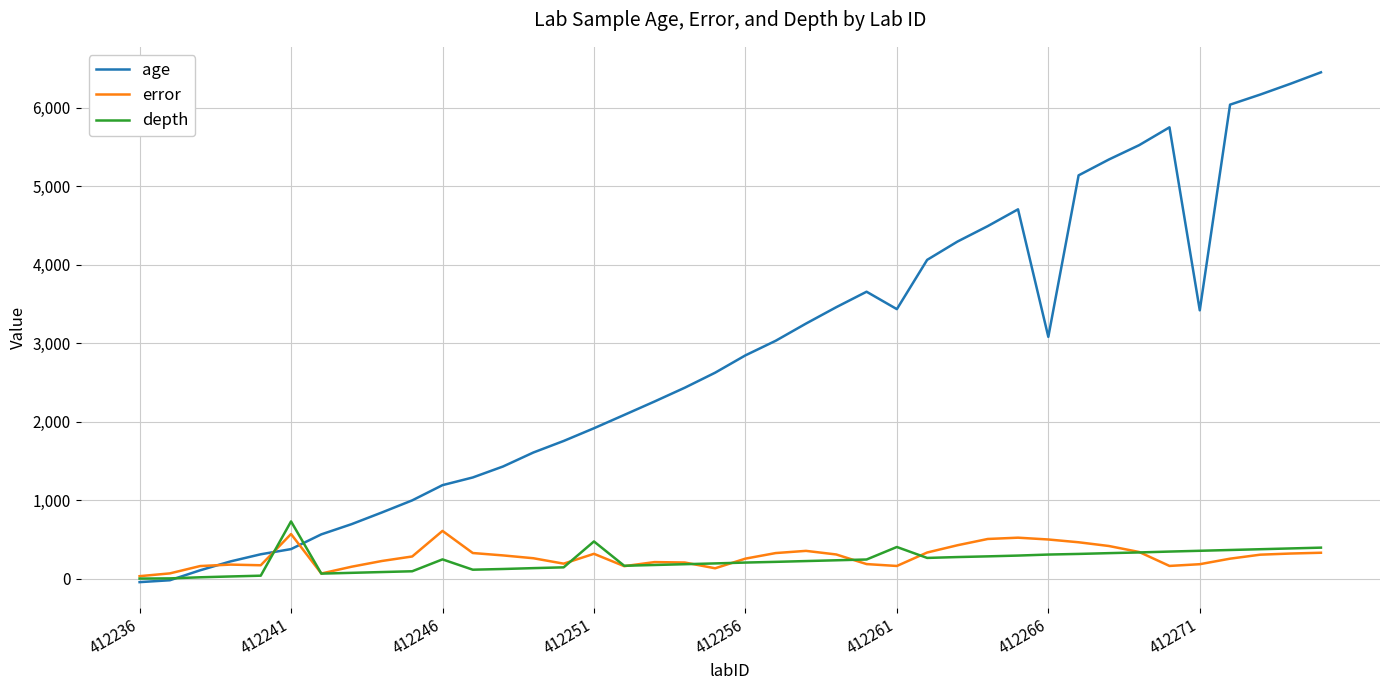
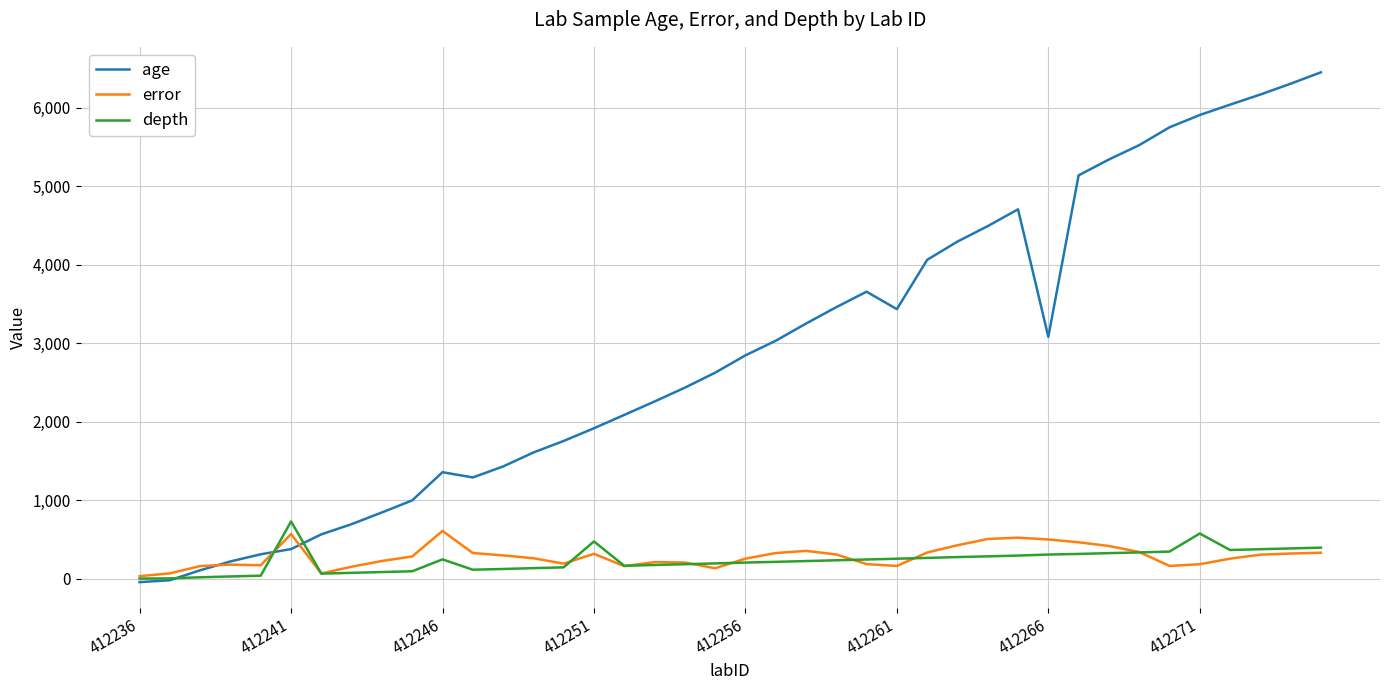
  {
    "age": {
      "412236": "0",
      "412241": "400",
-     "412246": "1,200",
+     "412246": "1,400",
      "412251": "1,900",
      "412256": "2,800",
      "412261": "3,400",
      "412266": "3,100",
-     "412271": "3,400"
+     "412271": "5,900"
    },
    "error": {
      "412241": "600",
      "412246": "600",
      "412251": "300",
      "412256": "300",
      "412261": "200",
      "412266": "500",
      "412271": "200"
    },
    "depth": {
      "412241": "700",
      "412246": "200",
      "412251": "500",
      "412256": "200",
-     "412261": "400",
+     "412261": "300",
      "412266": "300",
-     "412271": "400"
+     "412271": "600"
    }
  }
